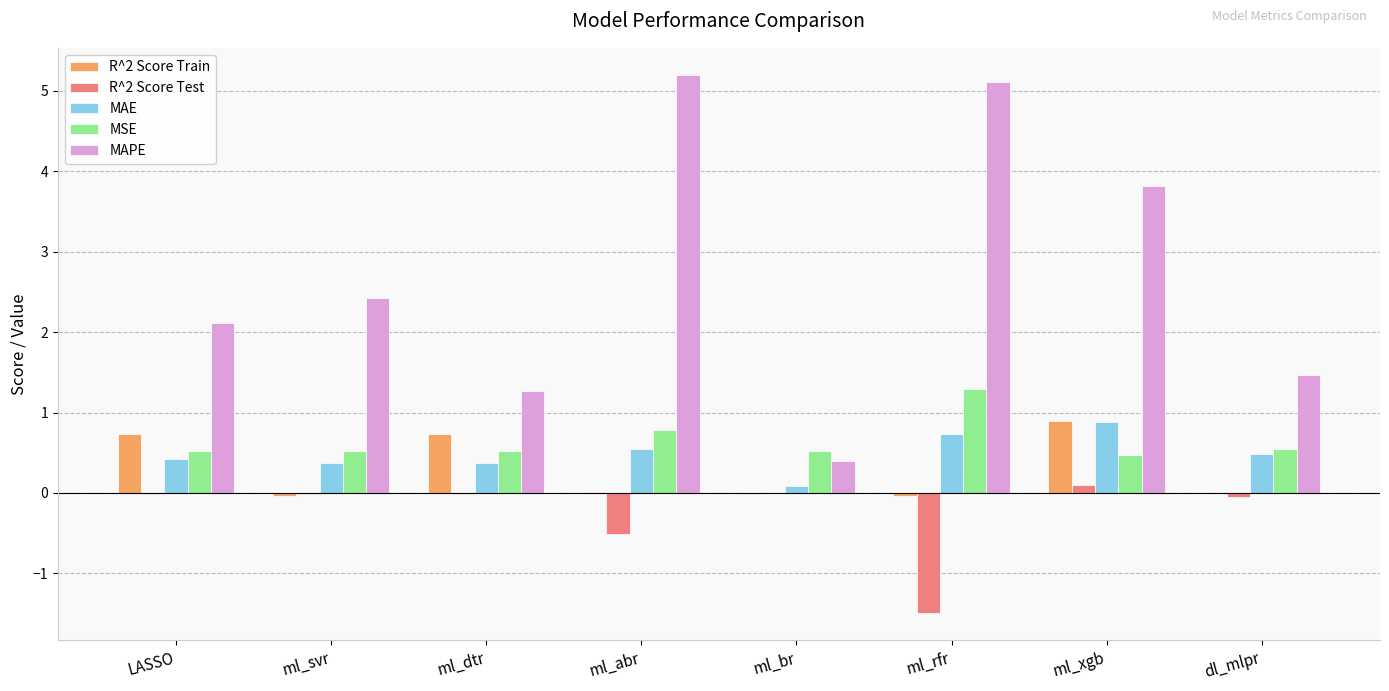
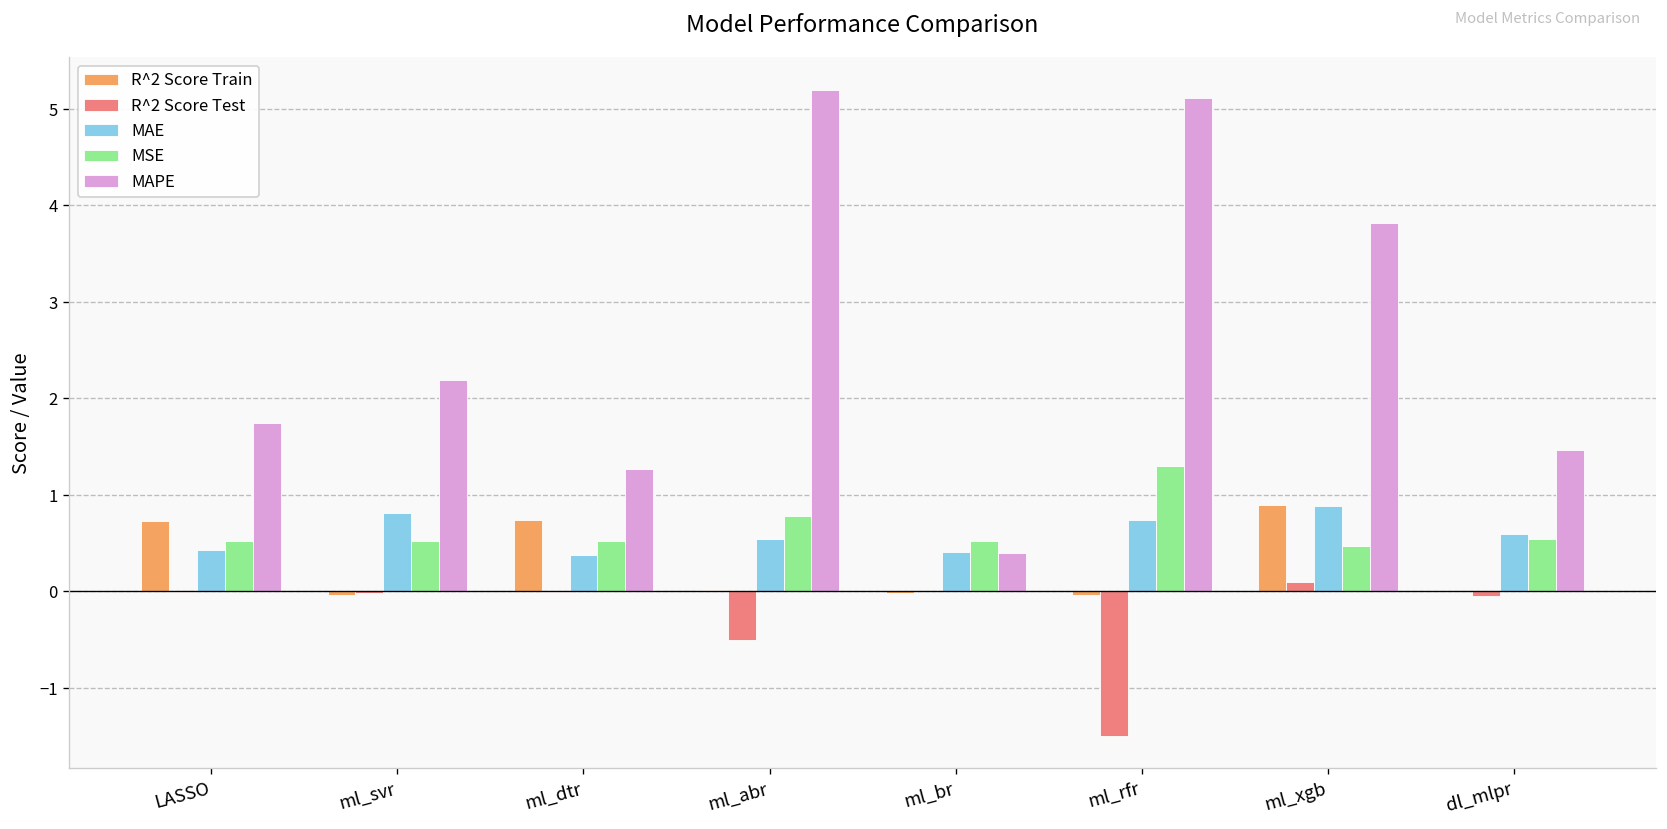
  {
    "MAE": {
      "LASSO": 0.4,
-     "ml_svr": 0.4,
+     "ml_svr": 0.8,
      "ml_dtr": 0.4,
      "ml_abr": 0.5,
-     "ml_br": 0.1,
+     "ml_br": 0.4,
      "ml_rfr": 0.7,
      "ml_xgb": 0.9,
-     "dl_mlpr": 0.5
+     "dl_mlpr": 0.6
    },
    "MSE": {
      "LASSO": 0.5,
      "ml_svr": 0.5,
      "ml_dtr": 0.5,
      "ml_abr": 0.8,
      "ml_br": 0.5,
      "ml_rfr": 1.3,
      "ml_xgb": 0.5,
      "dl_mlpr": 0.5
    },
    "MAPE": {
-     "LASSO": 2.1,
-     "ml_svr": 2.4,
+     "LASSO": 1.7,
+     "ml_svr": 2.2,
      "ml_dtr": 1.3,
      "ml_abr": 5.2,
      "ml_br": 0.4,
      "ml_rfr": 5.1,
      "ml_xgb": 3.8,
      "dl_mlpr": 1.5
    }
  }
